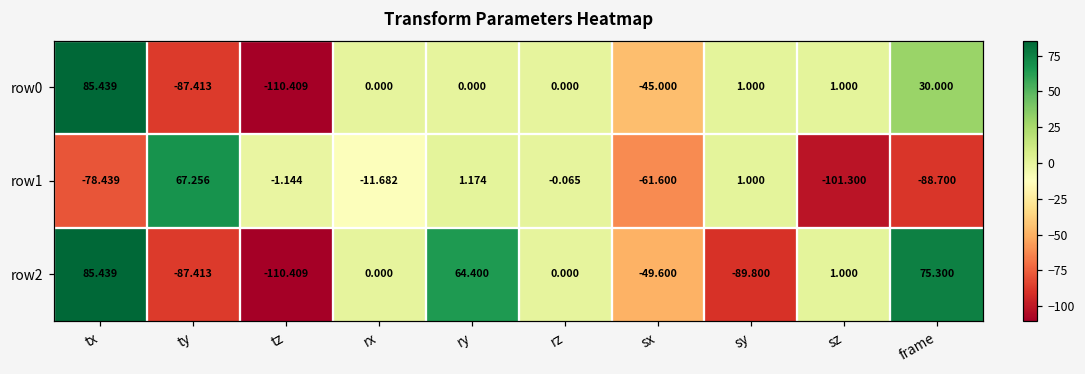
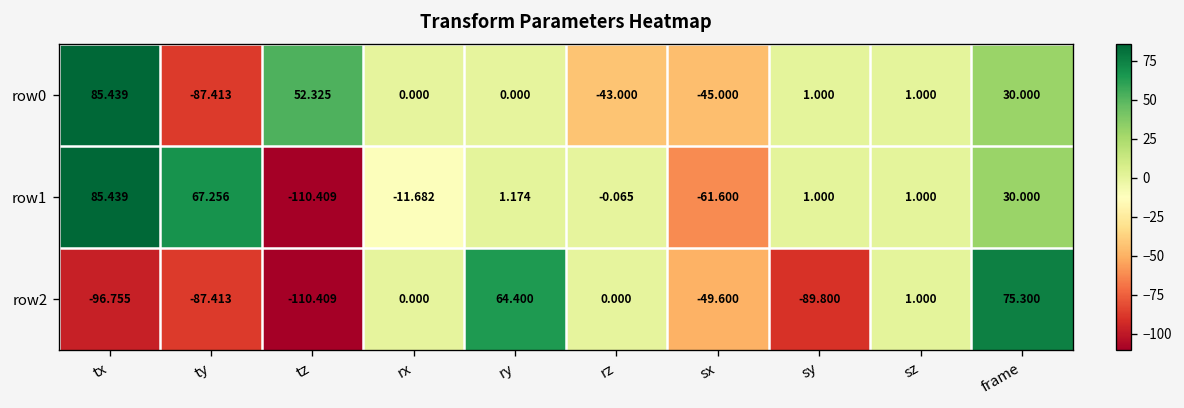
  {
    "row0": {
      "tx": 85.439,
      "ty": -87.413,
-     "tz": -110.409,
+     "tz": 52.325,
      "rx": 0.000,
      "ry": 0.000,
-     "rz": 0.000,
+     "rz": -43.000,
      "sx": -45.000,
      "sy": 1.000,
      "sz": 1.000,
      "frame": 30.000
    },
    "row1": {
-     "tx": -78.439,
+     "tx": 85.439,
      "ty": 67.256,
-     "tz": -1.144,
+     "tz": -110.409,
      "rx": -11.682,
      "ry": 1.174,
      "rz": -0.065,
      "sx": -61.600,
      "sy": 1.000,
-     "sz": -101.300,
-     "frame": -88.700
+     "sz": 1.000,
+     "frame": 30.000
    },
    "row2": {
-     "tx": 85.439,
+     "tx": -96.755,
      "ty": -87.413,
      "tz": -110.409,
      "rx": 0.000,
      "ry": 64.400,
      "rz": 0.000,
      "sx": -49.600,
      "sy": -89.800,
      "sz": 1.000,
      "frame": 75.300
    }
  }
